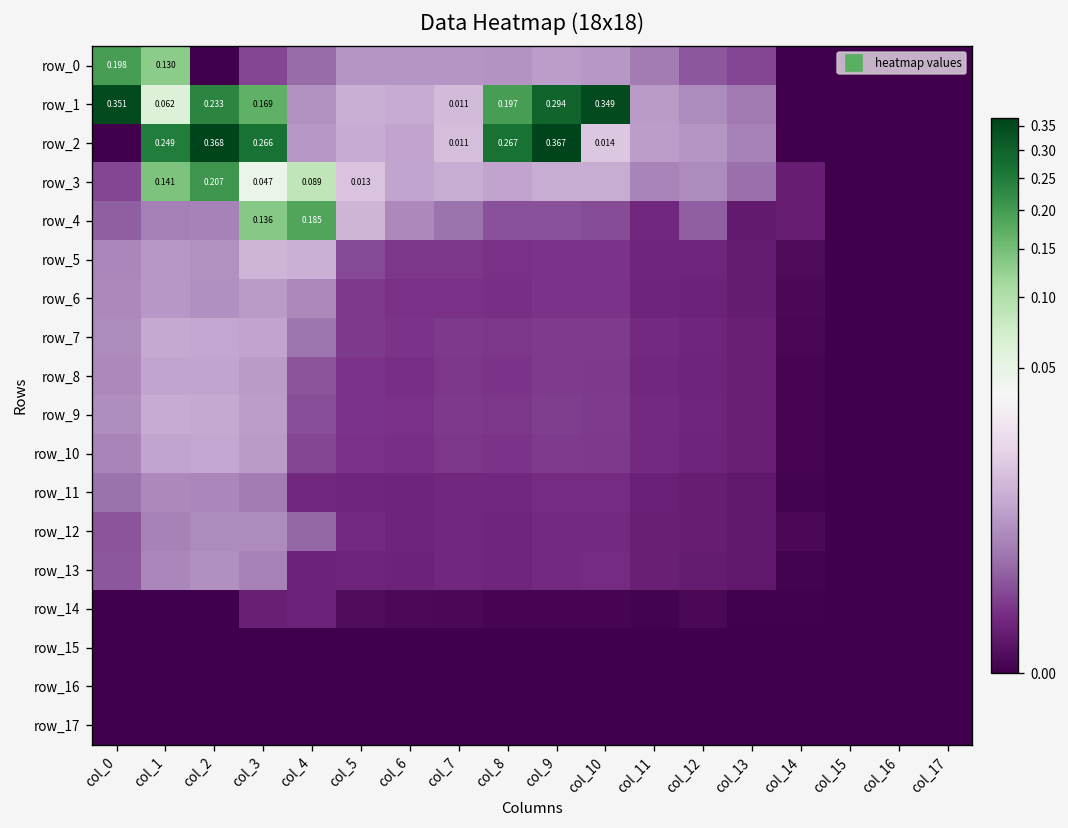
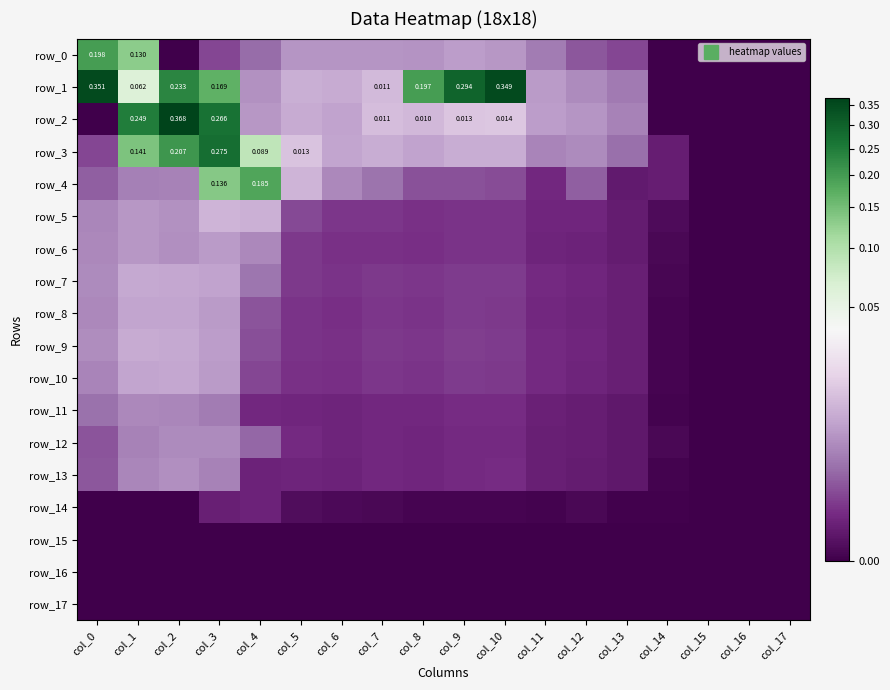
  {
    "row_0": {
      "col_0": 0.198,
      "col_1": 0.130
    },
    "row_1": {
      "col_0": 0.351,
      "col_1": 0.062,
      "col_2": 0.233,
      "col_3": 0.169,
      "col_7": 0.011,
      "col_8": 0.197,
      "col_9": 0.294,
      "col_10": 0.349
    },
    "row_2": {
      "col_1": 0.249,
      "col_2": 0.368,
      "col_3": 0.266,
      "col_7": 0.011,
-     "col_8": 0.267,
-     "col_9": 0.367,
+     "col_8": 0.010,
+     "col_9": 0.013,
      "col_10": 0.014
    },
    "row_3": {
      "col_1": 0.141,
      "col_2": 0.207,
-     "col_3": 0.047,
+     "col_3": 0.275,
      "col_4": 0.089,
      "col_5": 0.013
    },
    "row_4": {
      "col_3": 0.136,
      "col_4": 0.185
    }
  }
